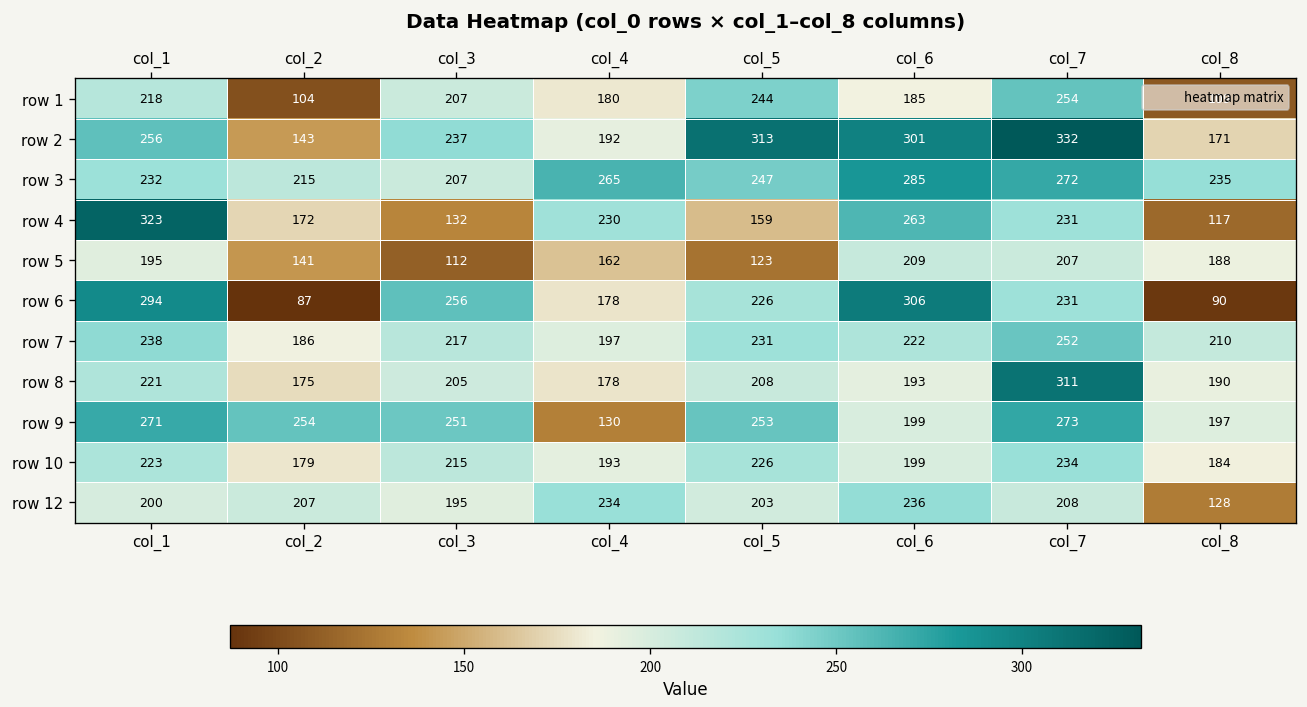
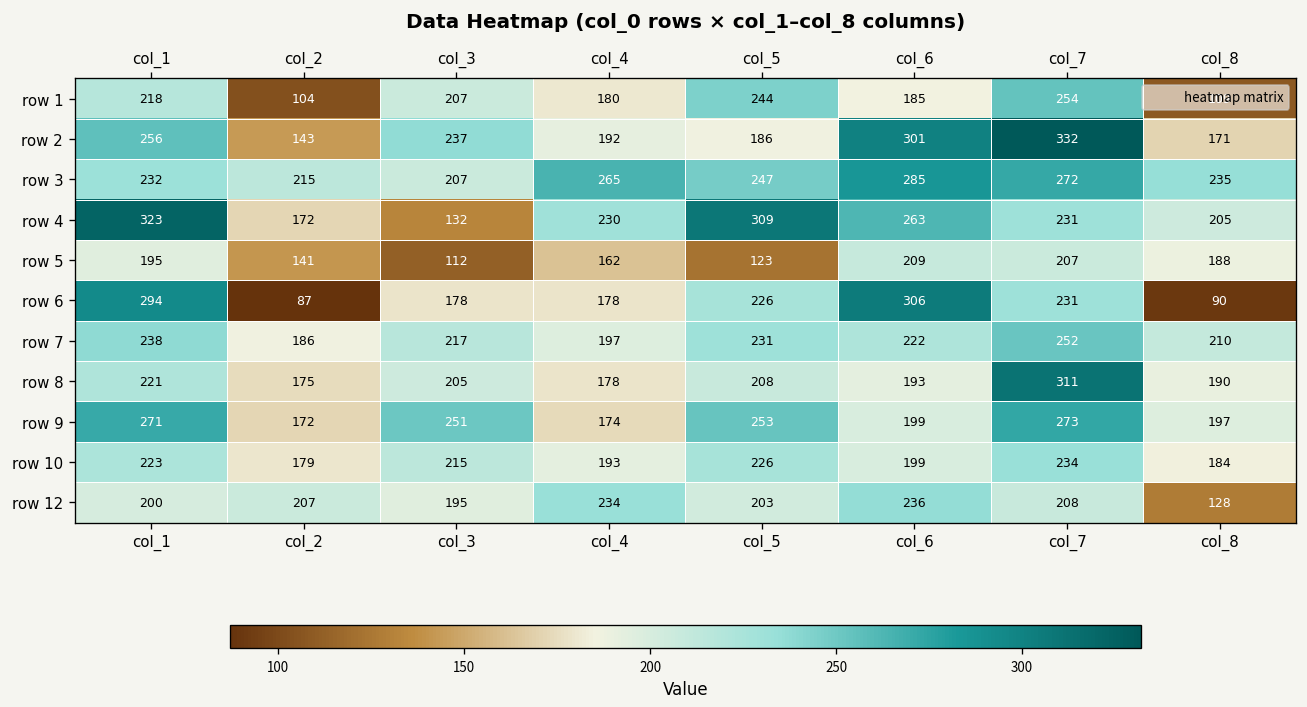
  {
    "row 1": {
      "col_1": 218,
      "col_2": 104,
      "col_3": 207,
      "col_4": 180,
      "col_5": 244,
      "col_6": 185,
      "col_7": 254
    },
    "row 2": {
      "col_1": 256,
      "col_2": 143,
      "col_3": 237,
      "col_4": 192,
-     "col_5": 313,
+     "col_5": 186,
      "col_6": 301,
      "col_7": 332,
      "col_8": 171
    },
    "row 3": {
      "col_1": 232,
      "col_2": 215,
      "col_3": 207,
      "col_4": 265,
      "col_5": 247,
      "col_6": 285,
      "col_7": 272,
      "col_8": 235
    },
    "row 4": {
      "col_1": 323,
      "col_2": 172,
      "col_3": 132,
      "col_4": 230,
-     "col_5": 159,
+     "col_5": 309,
      "col_6": 263,
      "col_7": 231,
-     "col_8": 117
+     "col_8": 205
    },
    "row 5": {
      "col_1": 195,
      "col_2": 141,
      "col_3": 112,
      "col_4": 162,
      "col_5": 123,
      "col_6": 209,
      "col_7": 207,
      "col_8": 188
    },
    "row 6": {
      "col_1": 294,
      "col_2": 87,
-     "col_3": 256,
+     "col_3": 178,
      "col_4": 178,
      "col_5": 226,
      "col_6": 306,
      "col_7": 231,
      "col_8": 90
    },
    "row 7": {
      "col_1": 238,
      "col_2": 186,
      "col_3": 217,
      "col_4": 197,
      "col_5": 231,
      "col_6": 222,
      "col_7": 252,
      "col_8": 210
    },
    "row 8": {
      "col_1": 221,
      "col_2": 175,
      "col_3": 205,
      "col_4": 178,
      "col_5": 208,
      "col_6": 193,
      "col_7": 311,
      "col_8": 190
    },
    "row 9": {
      "col_1": 271,
-     "col_2": 254,
+     "col_2": 172,
      "col_3": 251,
-     "col_4": 130,
+     "col_4": 174,
      "col_5": 253,
      "col_6": 199,
      "col_7": 273,
      "col_8": 197
    },
    "row 10": {
      "col_1": 223,
      "col_2": 179,
      "col_3": 215,
      "col_4": 193,
      "col_5": 226,
      "col_6": 199,
      "col_7": 234,
      "col_8": 184
    },
    "row 12": {
      "col_1": 200,
      "col_2": 207,
      "col_3": 195,
      "col_4": 234,
      "col_5": 203,
      "col_6": 236,
      "col_7": 208,
      "col_8": 128
    }
  }
